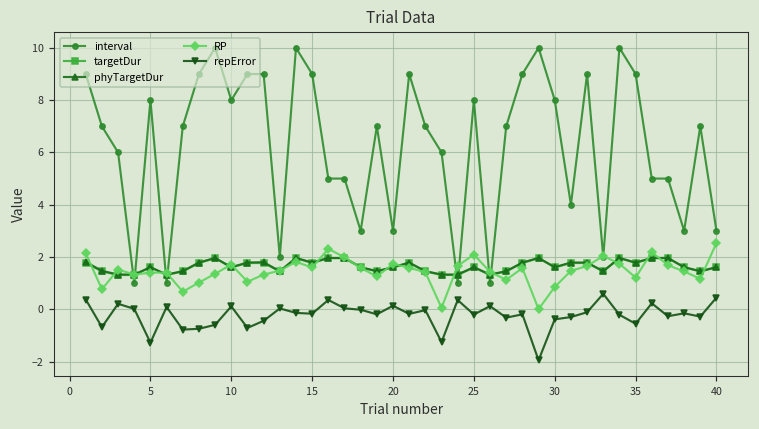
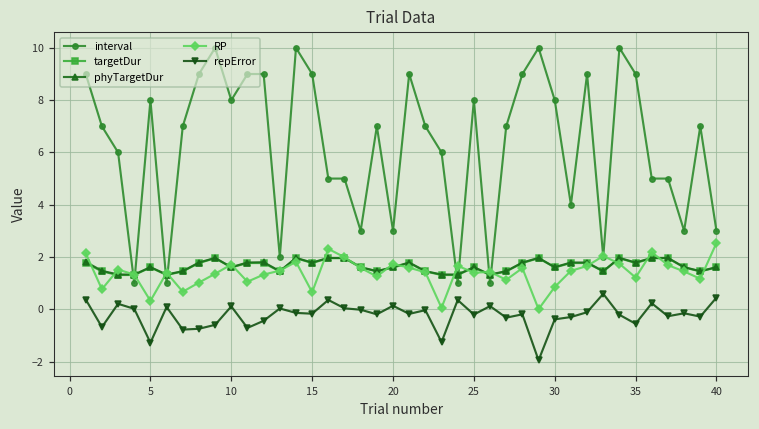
  {
    "RP": {
-     "5": 1.4,
-     "15": 1.6,
+     "5": 0.3,
+     "15": 0.7,
      "20": 1.7,
-     "25": 2.1,
+     "25": 1.4,
      "30": 0.9,
      "35": 1.2,
      "40": 2.5
    }
  }
